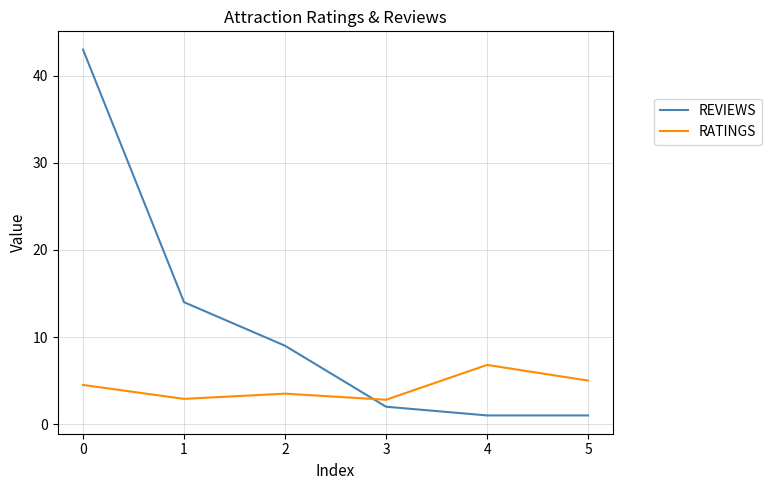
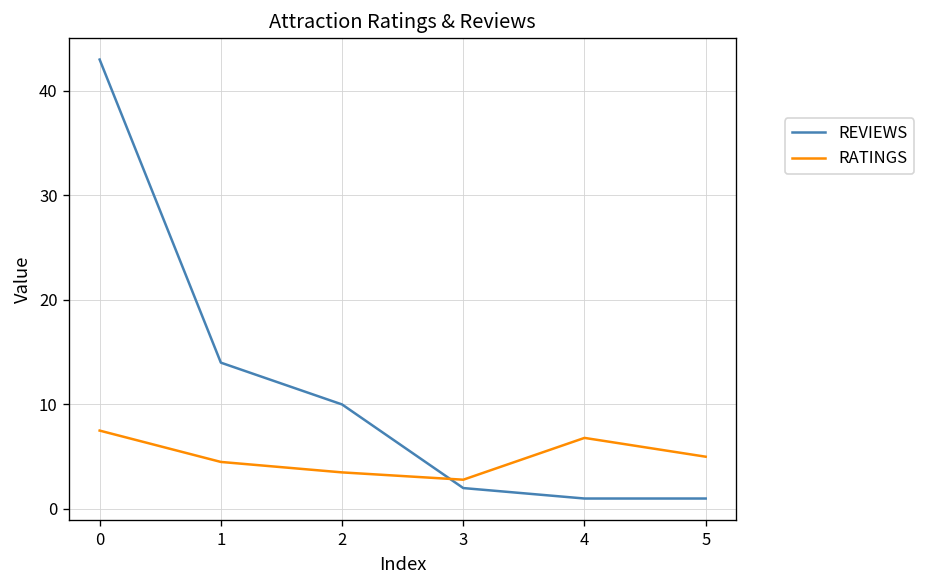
  {
    "REVIEWS": {
      "0": 43,
      "1": 14,
-     "2": 9,
+     "2": 10,
      "3": 2,
      "4": 1,
      "5": 1
    },
    "RATINGS": {
-     "0": 5,
-     "1": 3,
+     "0": 8,
+     "1": 5,
      "2": 4,
      "3": 3,
      "4": 7,
      "5": 5
    }
  }
